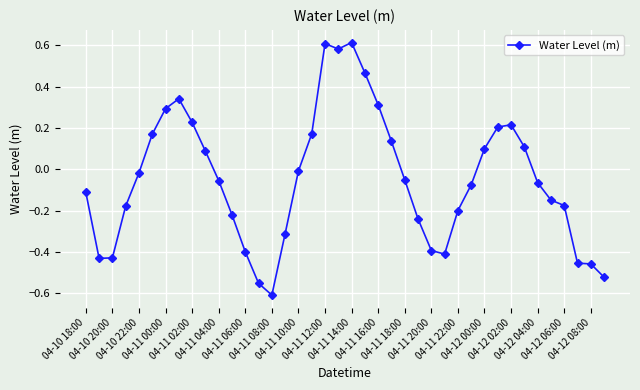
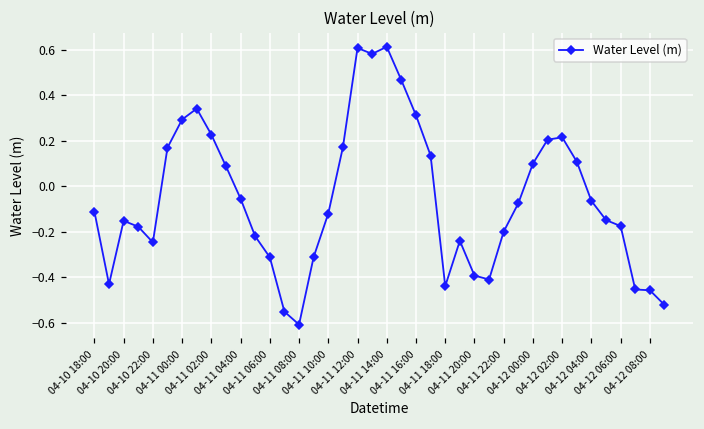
  {
    "04-10 18:00": -0.11,
-   "04-10 20:00": -0.43,
-   "04-10 22:00": -0.02,
+   "04-10 20:00": -0.15,
+   "04-10 22:00": -0.25,
    "04-11 00:00": 0.29,
    "04-11 02:00": 0.23,
    "04-11 04:00": -0.05,
-   "04-11 06:00": -0.40,
+   "04-11 06:00": -0.31,
    "04-11 08:00": -0.61,
-   "04-11 10:00": -0.01,
+   "04-11 10:00": -0.12,
    "04-11 12:00": 0.61,
    "04-11 14:00": 0.61,
    "04-11 16:00": 0.31,
-   "04-11 18:00": -0.05,
+   "04-11 18:00": -0.44,
    "04-11 20:00": -0.39,
    "04-11 22:00": -0.20,
    "04-12 00:00": 0.10,
    "04-12 02:00": 0.22,
    "04-12 04:00": -0.06,
    "04-12 06:00": -0.17,
    "04-12 08:00": -0.46
  }
